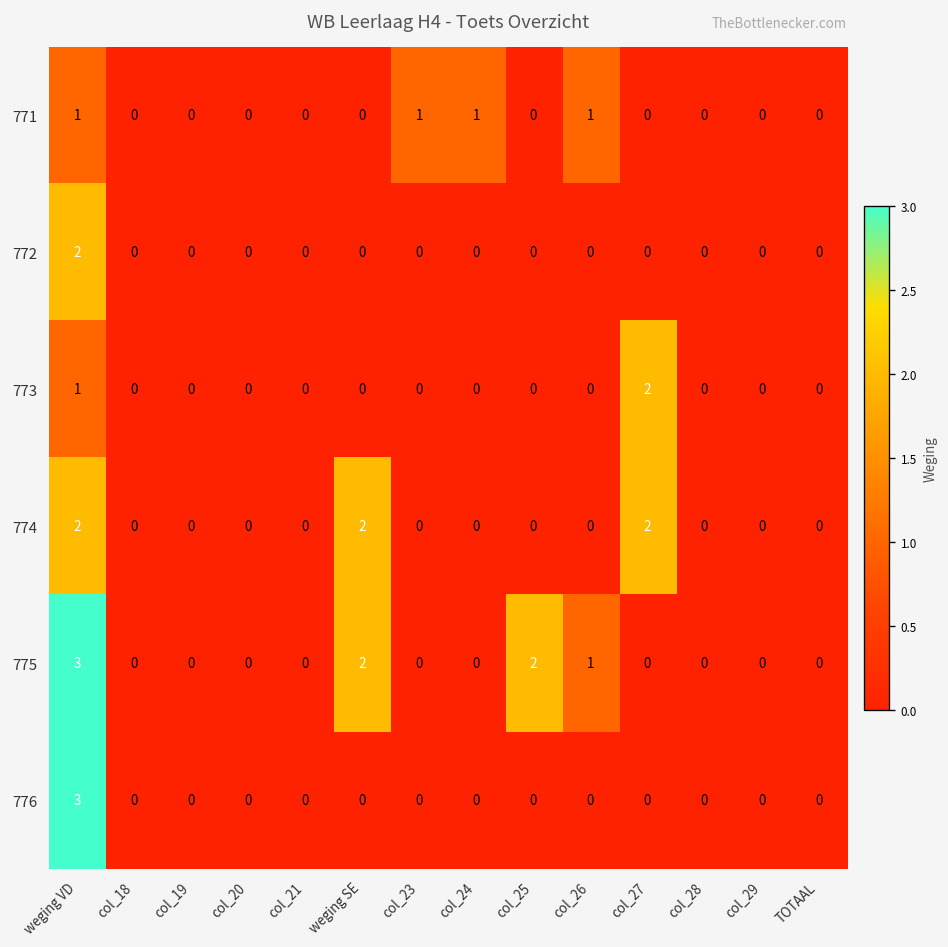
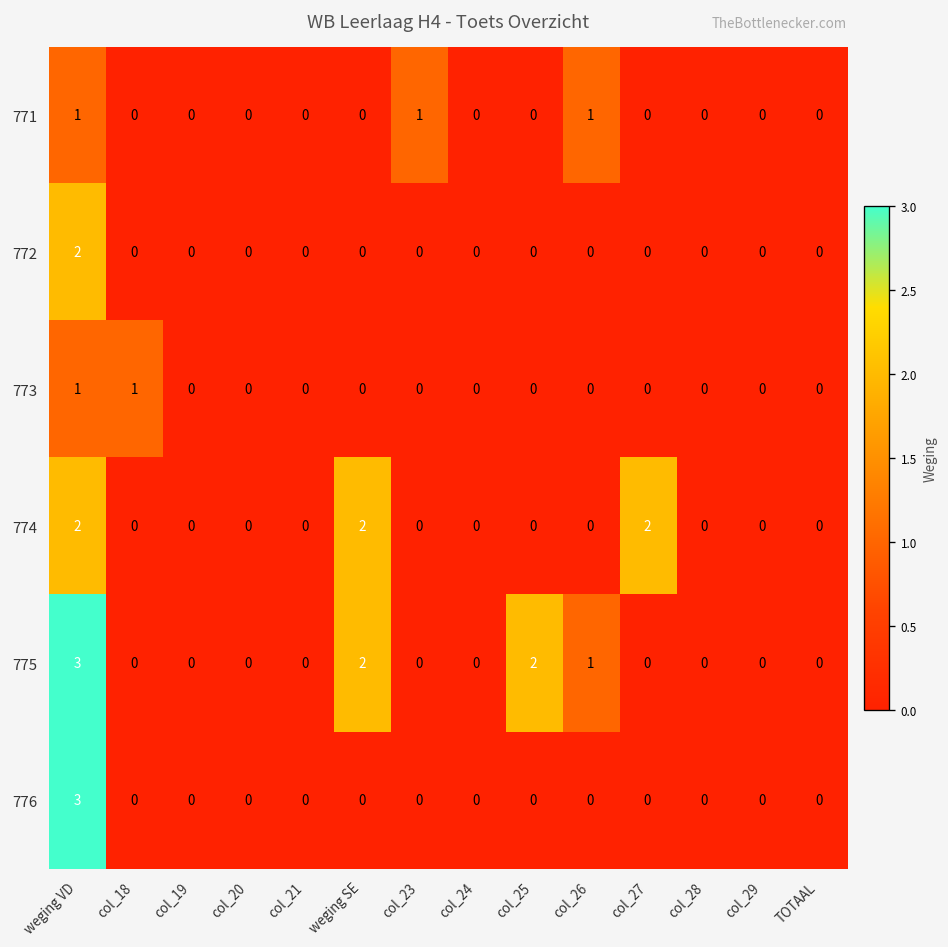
  {
    "771": {
      "weging VD": 1,
      "col_18": 0,
      "col_19": 0,
      "col_20": 0,
      "col_21": 0,
      "weging SE": 0,
      "col_23": 1,
-     "col_24": 1,
+     "col_24": 0,
      "col_25": 0,
      "col_26": 1,
      "col_27": 0,
      "col_28": 0,
      "col_29": 0,
      "TOTAAL": 0
    },
    "772": {
      "weging VD": 2,
      "col_18": 0,
      "col_19": 0,
      "col_20": 0,
      "col_21": 0,
      "weging SE": 0,
      "col_23": 0,
      "col_24": 0,
      "col_25": 0,
      "col_26": 0,
      "col_27": 0,
      "col_28": 0,
      "col_29": 0,
      "TOTAAL": 0
    },
    "773": {
      "weging VD": 1,
-     "col_18": 0,
+     "col_18": 1,
      "col_19": 0,
      "col_20": 0,
      "col_21": 0,
      "weging SE": 0,
      "col_23": 0,
      "col_24": 0,
      "col_25": 0,
      "col_26": 0,
-     "col_27": 2,
+     "col_27": 0,
      "col_28": 0,
      "col_29": 0,
      "TOTAAL": 0
    },
    "774": {
      "weging VD": 2,
      "col_18": 0,
      "col_19": 0,
      "col_20": 0,
      "col_21": 0,
      "weging SE": 2,
      "col_23": 0,
      "col_24": 0,
      "col_25": 0,
      "col_26": 0,
      "col_27": 2,
      "col_28": 0,
      "col_29": 0,
      "TOTAAL": 0
    },
    "775": {
      "weging VD": 3,
      "col_18": 0,
      "col_19": 0,
      "col_20": 0,
      "col_21": 0,
      "weging SE": 2,
      "col_23": 0,
      "col_24": 0,
      "col_25": 2,
      "col_26": 1,
      "col_27": 0,
      "col_28": 0,
      "col_29": 0,
      "TOTAAL": 0
    },
    "776": {
      "weging VD": 3,
      "col_18": 0,
      "col_19": 0,
      "col_20": 0,
      "col_21": 0,
      "weging SE": 0,
      "col_23": 0,
      "col_24": 0,
      "col_25": 0,
      "col_26": 0,
      "col_27": 0,
      "col_28": 0,
      "col_29": 0,
      "TOTAAL": 0
    }
  }
